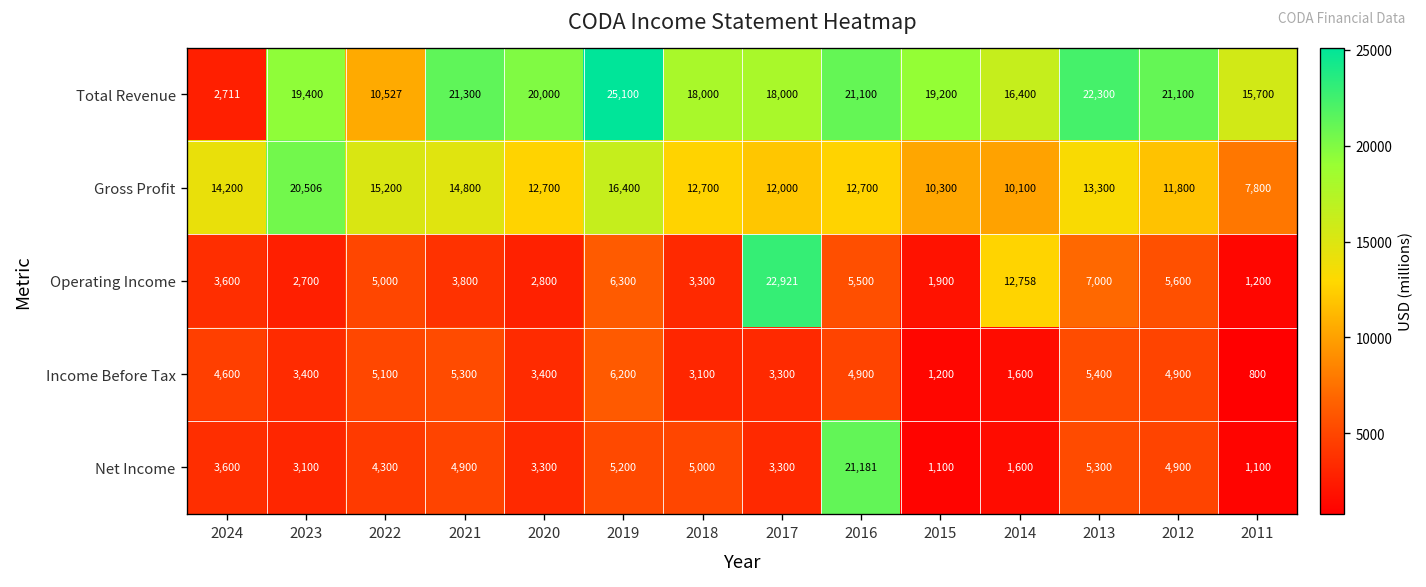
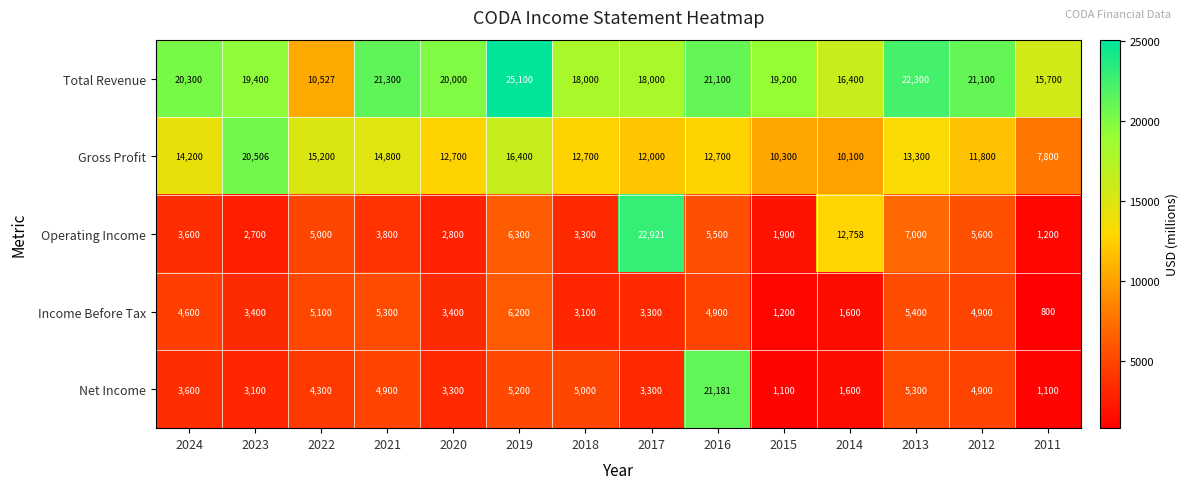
  {
    "Total Revenue": {
-     "2024": "2,711",
+     "2024": "20,300",
      "2023": "19,400",
      "2022": "10,527",
      "2021": "21,300",
      "2020": "20,000",
      "2019": "25,100",
      "2018": "18,000",
      "2017": "18,000",
      "2016": "21,100",
      "2015": "19,200",
      "2014": "16,400",
      "2013": "22,300",
      "2012": "21,100",
      "2011": "15,700"
    },
    "Gross Profit": {
      "2024": "14,200",
      "2023": "20,506",
      "2022": "15,200",
      "2021": "14,800",
      "2020": "12,700",
      "2019": "16,400",
      "2018": "12,700",
      "2017": "12,000",
      "2016": "12,700",
      "2015": "10,300",
      "2014": "10,100",
      "2013": "13,300",
      "2012": "11,800",
      "2011": "7,800"
    },
    "Operating Income": {
      "2024": "3,600",
      "2023": "2,700",
      "2022": "5,000",
      "2021": "3,800",
      "2020": "2,800",
      "2019": "6,300",
      "2018": "3,300",
      "2017": "22,921",
      "2016": "5,500",
      "2015": "1,900",
      "2014": "12,758",
      "2013": "7,000",
      "2012": "5,600",
      "2011": "1,200"
    },
    "Income Before Tax": {
      "2024": "4,600",
      "2023": "3,400",
      "2022": "5,100",
      "2021": "5,300",
      "2020": "3,400",
      "2019": "6,200",
      "2018": "3,100",
      "2017": "3,300",
      "2016": "4,900",
      "2015": "1,200",
      "2014": "1,600",
      "2013": "5,400",
      "2012": "4,900",
      "2011": "800"
    },
    "Net Income": {
      "2024": "3,600",
      "2023": "3,100",
      "2022": "4,300",
      "2021": "4,900",
      "2020": "3,300",
      "2019": "5,200",
      "2018": "5,000",
      "2017": "3,300",
      "2016": "21,181",
      "2015": "1,100",
      "2014": "1,600",
      "2013": "5,300",
      "2012": "4,900",
      "2011": "1,100"
    }
  }
